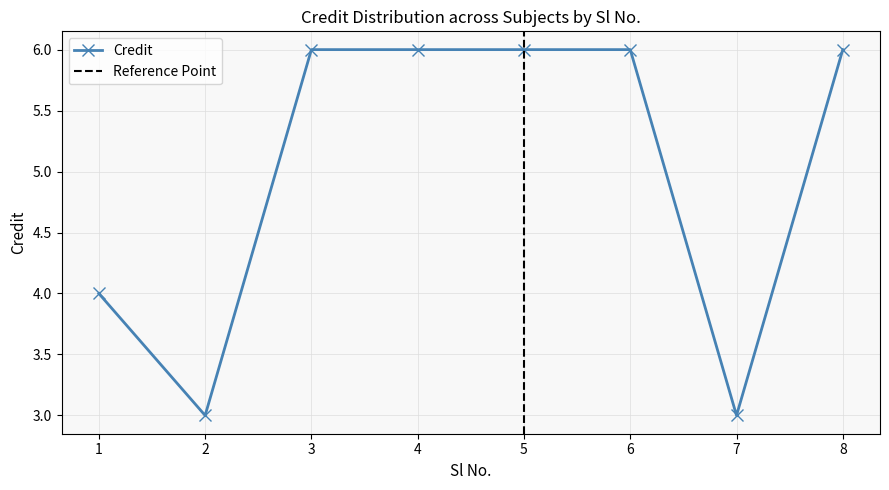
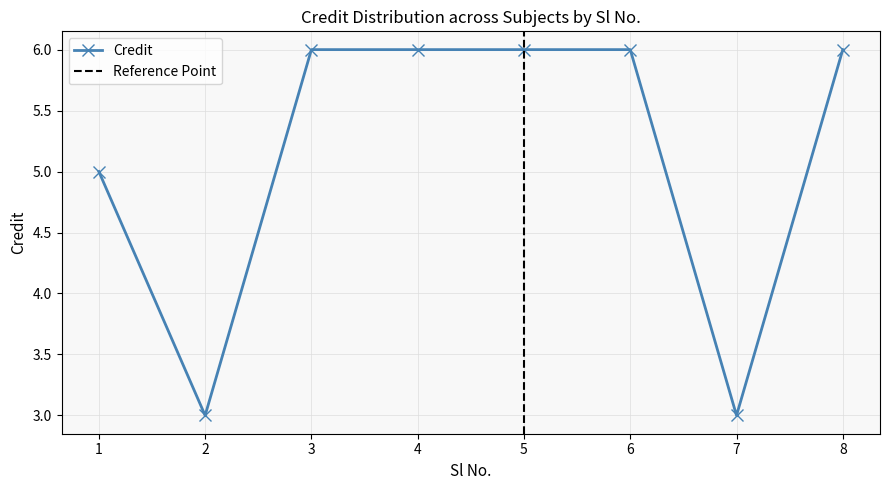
  {
-   "1": 4,
+   "1": 5,
    "2": 3,
    "3": 6,
    "4": 6,
    "5": 6,
    "6": 6,
    "7": 3,
    "8": 6
  }
